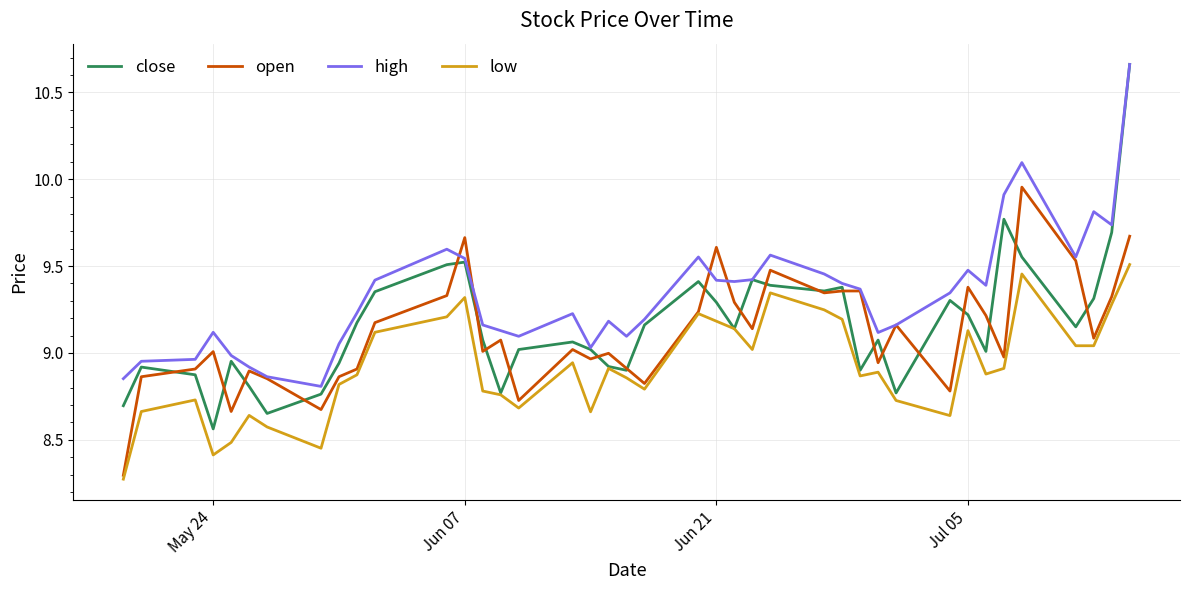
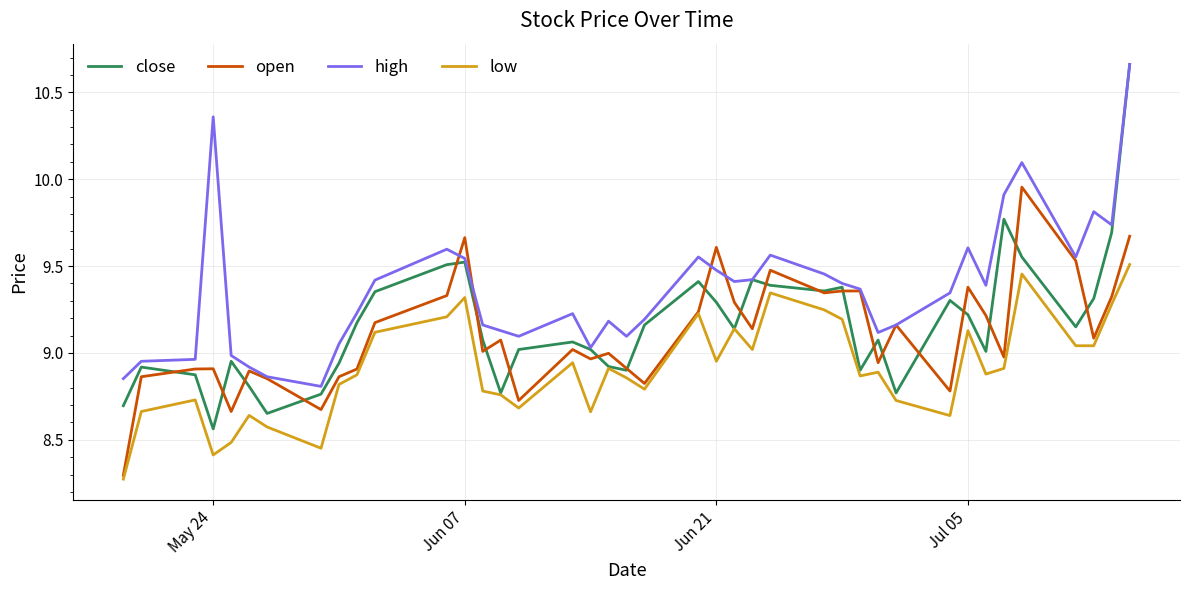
  {
    "close": {
      "May 24": 8.56,
      "Jun 07": 9.52,
      "Jun 21": 9.29,
      "Jul 05": 9.22
    },
    "open": {
-     "May 24": 9.01,
+     "May 24": 8.91,
      "Jun 07": 9.66,
      "Jun 21": 9.61,
      "Jul 05": 9.38
    },
    "high": {
-     "May 24": 9.12,
+     "May 24": 10.36,
      "Jun 07": 9.54,
-     "Jun 21": 9.42,
-     "Jul 05": 9.48
+     "Jun 21": 9.48,
+     "Jul 05": 9.60
    },
    "low": {
      "May 24": 8.41,
      "Jun 07": 9.32,
-     "Jun 21": 9.18,
+     "Jun 21": 8.95,
      "Jul 05": 9.13
    }
  }
